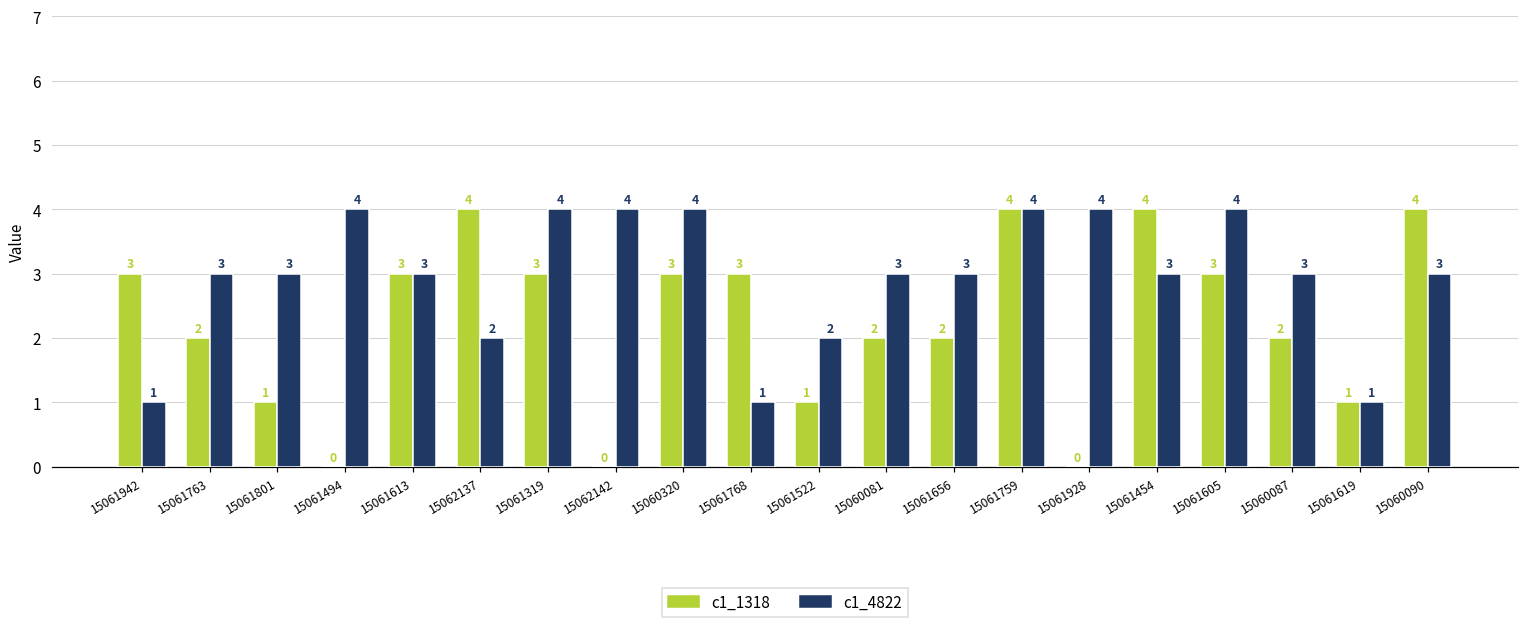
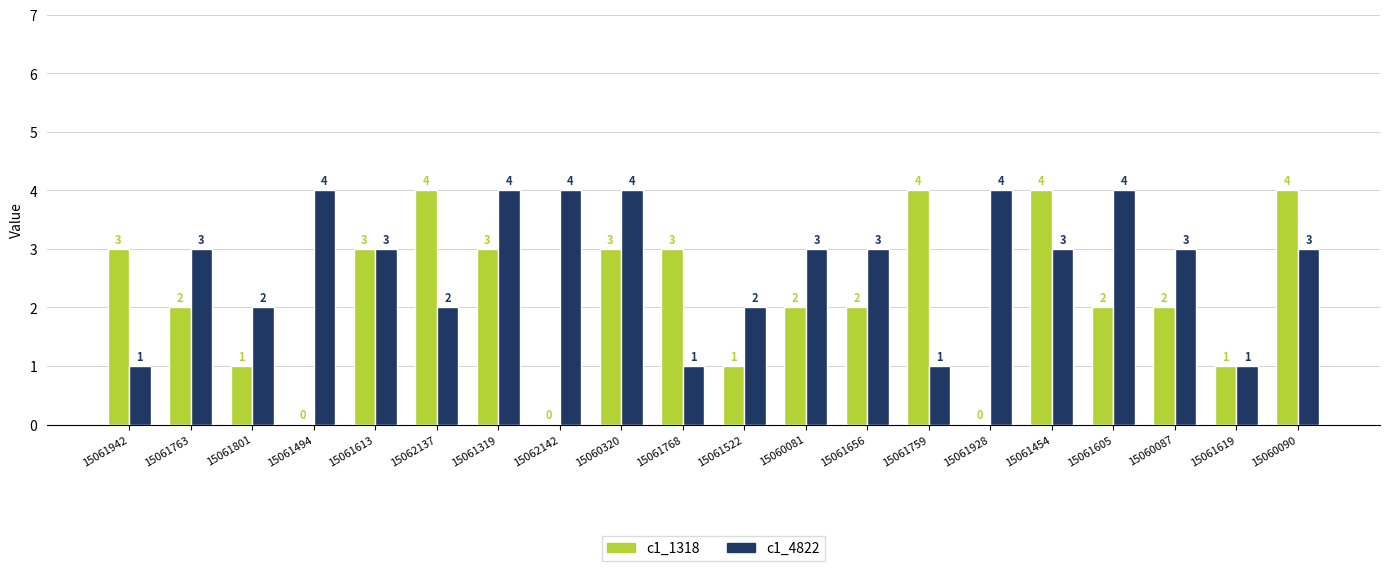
  {
    "c1_1318": {
      "15061942": 3,
      "15061763": 2,
      "15061801": 1,
      "15061494": 0,
      "15061613": 3,
      "15062137": 4,
      "15061319": 3,
      "15062142": 0,
      "15060320": 3,
      "15061768": 3,
      "15061522": 1,
      "15060081": 2,
      "15061656": 2,
      "15061759": 4,
      "15061928": 0,
      "15061454": 4,
-     "15061605": 3,
+     "15061605": 2,
      "15060087": 2,
      "15061619": 1,
      "15060090": 4
    },
    "c1_4822": {
      "15061942": 1,
      "15061763": 3,
-     "15061801": 3,
+     "15061801": 2,
      "15061494": 4,
      "15061613": 3,
      "15062137": 2,
      "15061319": 4,
      "15062142": 4,
      "15060320": 4,
      "15061768": 1,
      "15061522": 2,
      "15060081": 3,
      "15061656": 3,
-     "15061759": 4,
+     "15061759": 1,
      "15061928": 4,
      "15061454": 3,
      "15061605": 4,
      "15060087": 3,
      "15061619": 1,
      "15060090": 3
    }
  }
